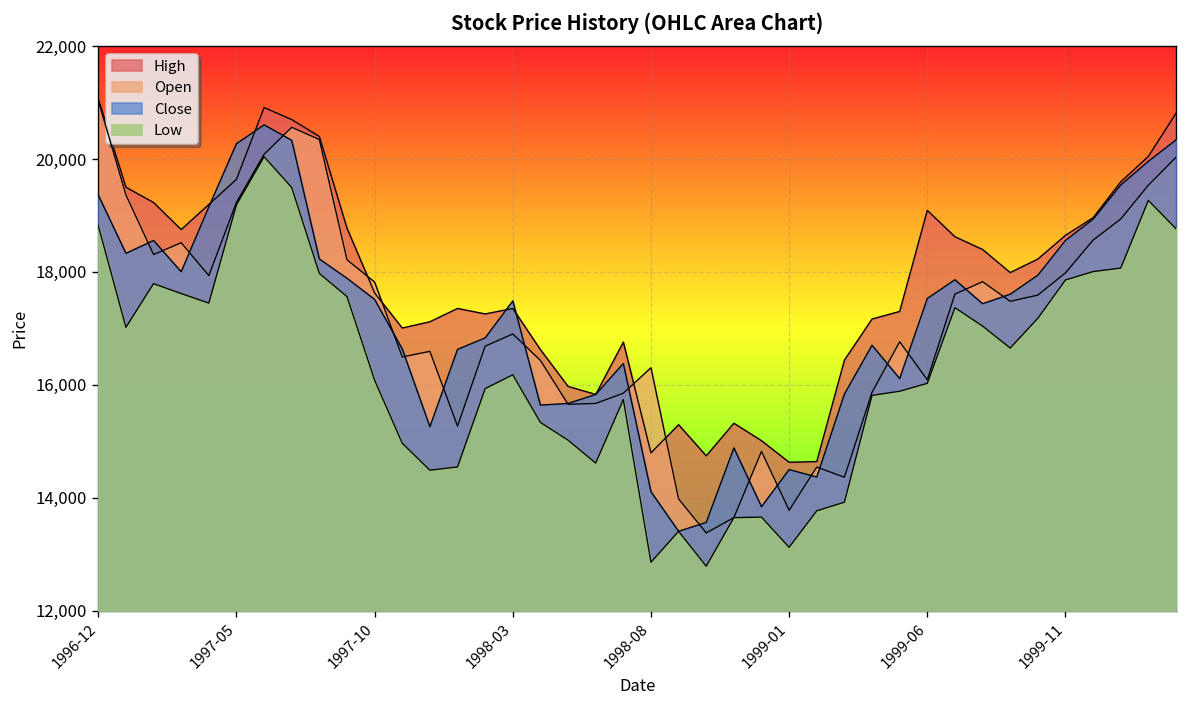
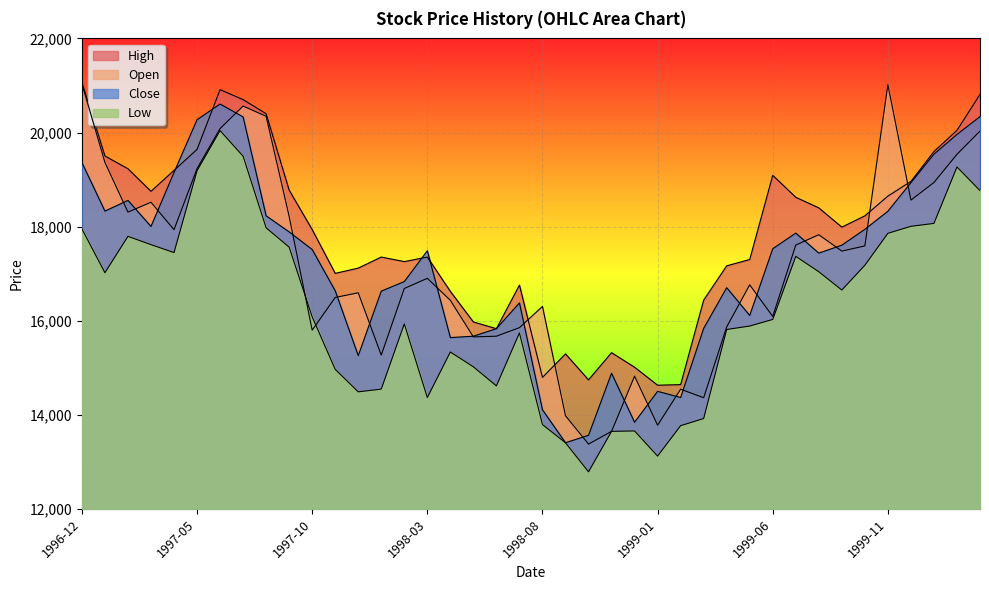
  {
    "High": {
      "1997-05": "19,600",
-     "1997-10": "17,600",
+     "1997-10": "17,900",
      "1998-03": "17,400",
      "1998-08": "14,800",
      "1999-01": "14,600",
      "1999-06": "19,100",
      "1999-11": "18,600"
    },
    "Open": {
-     "1997-10": "17,800",
+     "1997-10": "15,800",
      "1998-03": "16,900",
      "1998-08": "16,300",
      "1999-01": "13,800",
      "1999-06": "16,100",
-     "1999-11": "18,000"
+     "1999-11": "21,000"
    },
    "Close": {
      "1996-12": "19,400",
      "1997-05": "20,300",
      "1997-10": "17,500",
      "1998-03": "17,500",
      "1998-08": "14,100",
      "1999-01": "14,500",
      "1999-06": "17,500",
-     "1999-11": "18,600"
+     "1999-11": "18,300"
    },
    "Low": {
-     "1996-12": "18,800",
+     "1996-12": "18,000",
      "1997-10": "16,100",
-     "1998-03": "16,200",
-     "1998-08": "12,900",
+     "1998-03": "14,400",
+     "1998-08": "13,800",
      "1999-01": "13,100",
      "1999-06": "16,000",
      "1999-11": "17,900"
    }
  }
